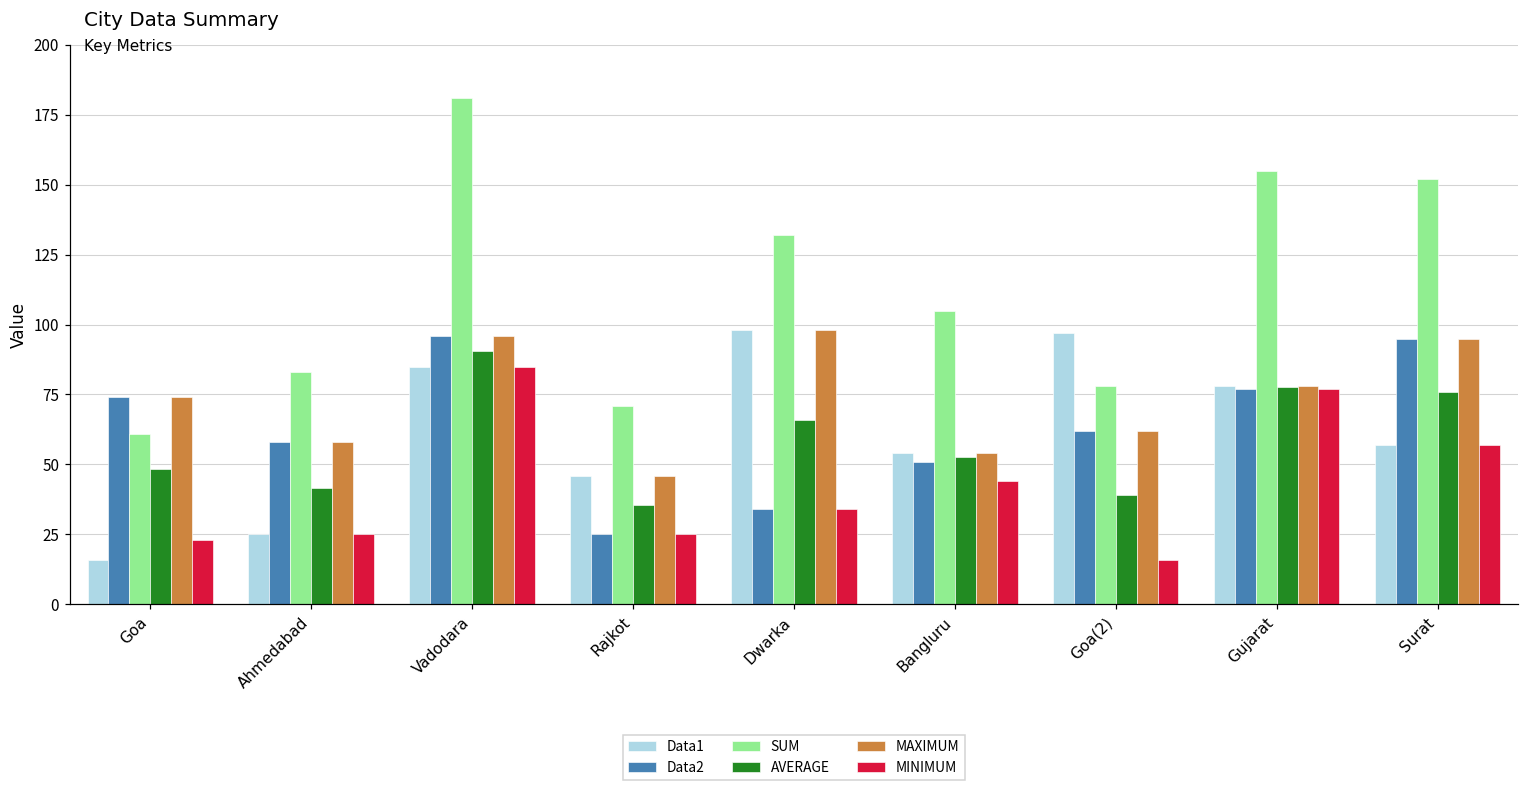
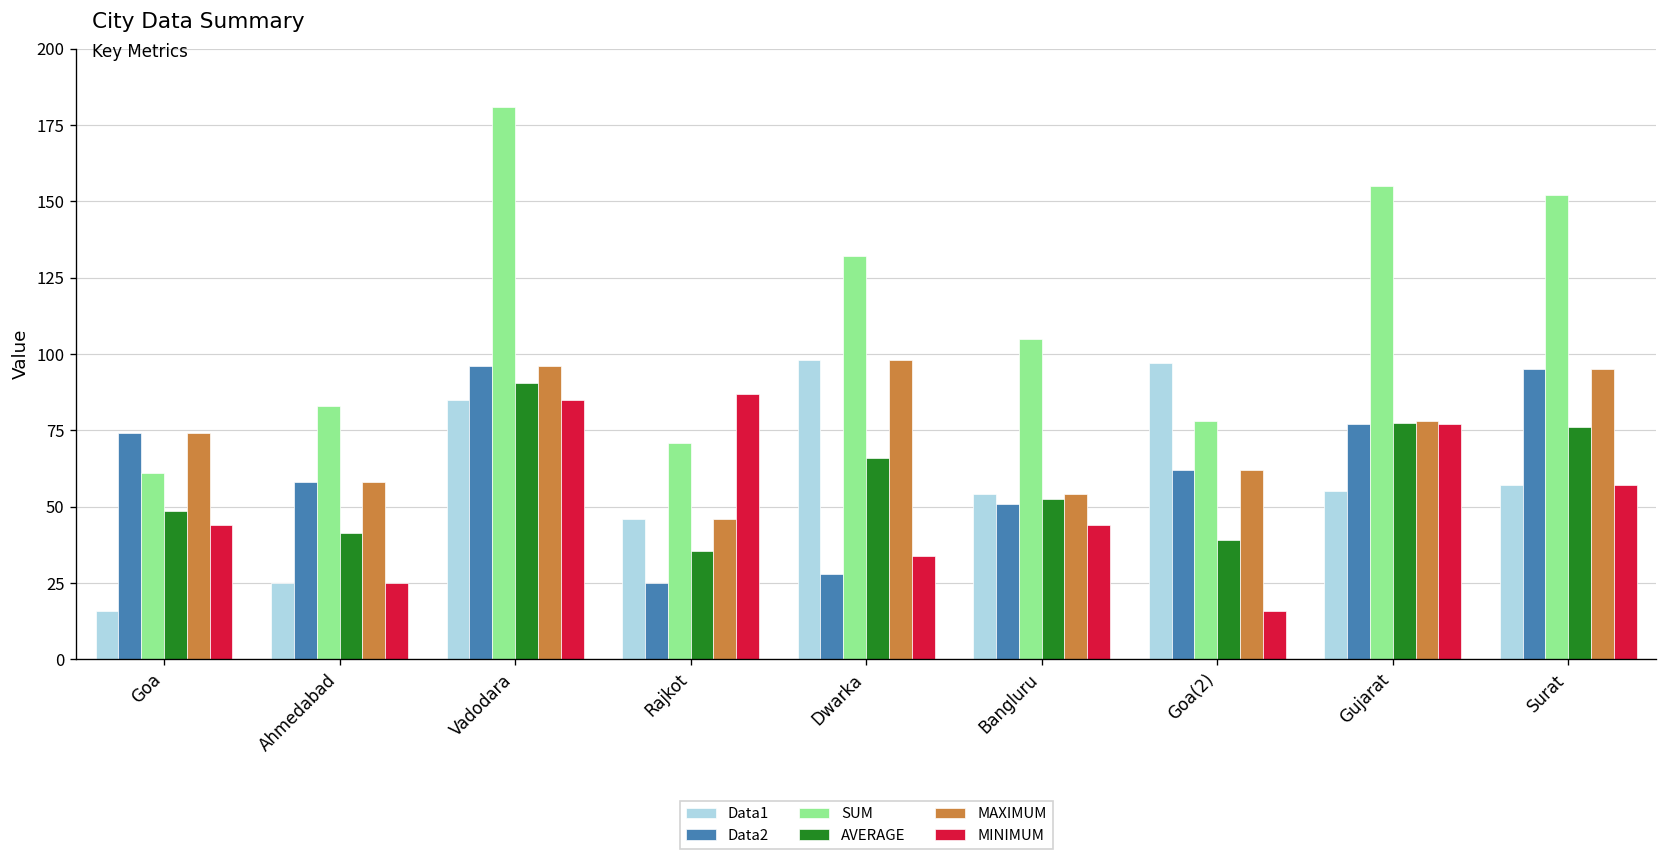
  {
    "Data1": {
      "Goa": 16,
      "Ahmedabad": 25,
      "Vadodara": 85,
      "Rajkot": 46,
      "Dwarka": 98,
      "Bangluru": 54,
      "Goa(2)": 97,
-     "Gujarat": 78,
+     "Gujarat": 55,
      "Surat": 57
    },
    "Data2": {
      "Goa": 74,
      "Ahmedabad": 58,
      "Vadodara": 96,
      "Rajkot": 25,
-     "Dwarka": 34,
+     "Dwarka": 28,
      "Bangluru": 51,
      "Goa(2)": 62,
      "Gujarat": 77,
      "Surat": 95
    },
    "SUM": {
      "Goa": 61,
      "Ahmedabad": 83,
      "Vadodara": 181,
      "Rajkot": 71,
      "Dwarka": 132,
      "Bangluru": 105,
      "Goa(2)": 78,
      "Gujarat": 155,
      "Surat": 152
    },
    "AVERAGE": {
      "Goa": 49,
      "Ahmedabad": 42,
      "Vadodara": 91,
      "Rajkot": 36,
      "Dwarka": 66,
      "Bangluru": 53,
      "Goa(2)": 39,
      "Gujarat": 78,
      "Surat": 76
    },
    "MAXIMUM": {
      "Goa": 74,
      "Ahmedabad": 58,
      "Vadodara": 96,
      "Rajkot": 46,
      "Dwarka": 98,
      "Bangluru": 54,
      "Goa(2)": 62,
      "Gujarat": 78,
      "Surat": 95
    },
    "MINIMUM": {
-     "Goa": 23,
+     "Goa": 44,
      "Ahmedabad": 25,
      "Vadodara": 85,
-     "Rajkot": 25,
+     "Rajkot": 87,
      "Dwarka": 34,
      "Bangluru": 44,
      "Goa(2)": 16,
      "Gujarat": 77,
      "Surat": 57
    }
  }
